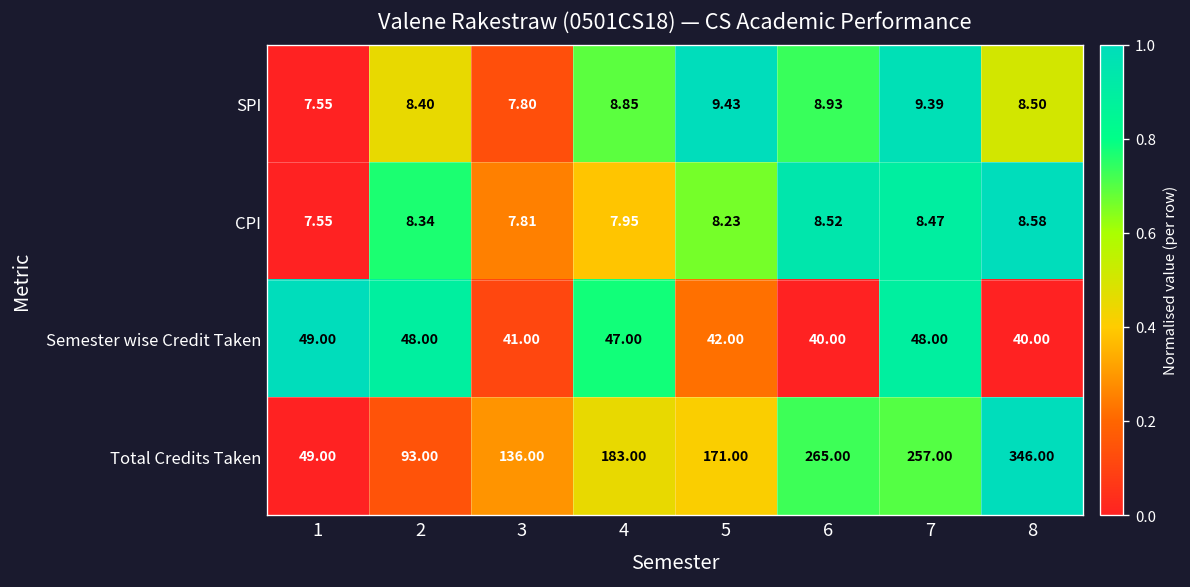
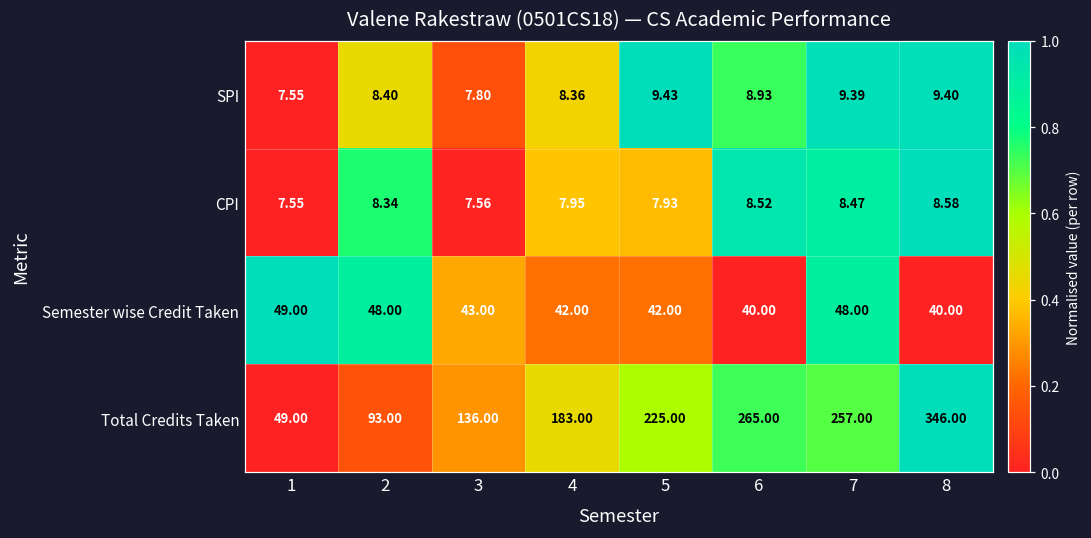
  {
    "SPI": {
      "1": 7.55,
      "2": 8.40,
      "3": 7.80,
-     "4": 8.85,
+     "4": 8.36,
      "5": 9.43,
      "6": 8.93,
      "7": 9.39,
-     "8": 8.50
+     "8": 9.40
    },
    "CPI": {
      "1": 7.55,
      "2": 8.34,
-     "3": 7.81,
+     "3": 7.56,
      "4": 7.95,
-     "5": 8.23,
+     "5": 7.93,
      "6": 8.52,
      "7": 8.47,
      "8": 8.58
    },
    "Semester wise Credit Taken": {
      "1": 49.00,
      "2": 48.00,
-     "3": 41.00,
-     "4": 47.00,
+     "3": 43.00,
+     "4": 42.00,
      "5": 42.00,
      "6": 40.00,
      "7": 48.00,
      "8": 40.00
    },
    "Total Credits Taken": {
      "1": 49.00,
      "2": 93.00,
      "3": 136.00,
      "4": 183.00,
-     "5": 171.00,
+     "5": 225.00,
      "6": 265.00,
      "7": 257.00,
      "8": 346.00
    }
  }
